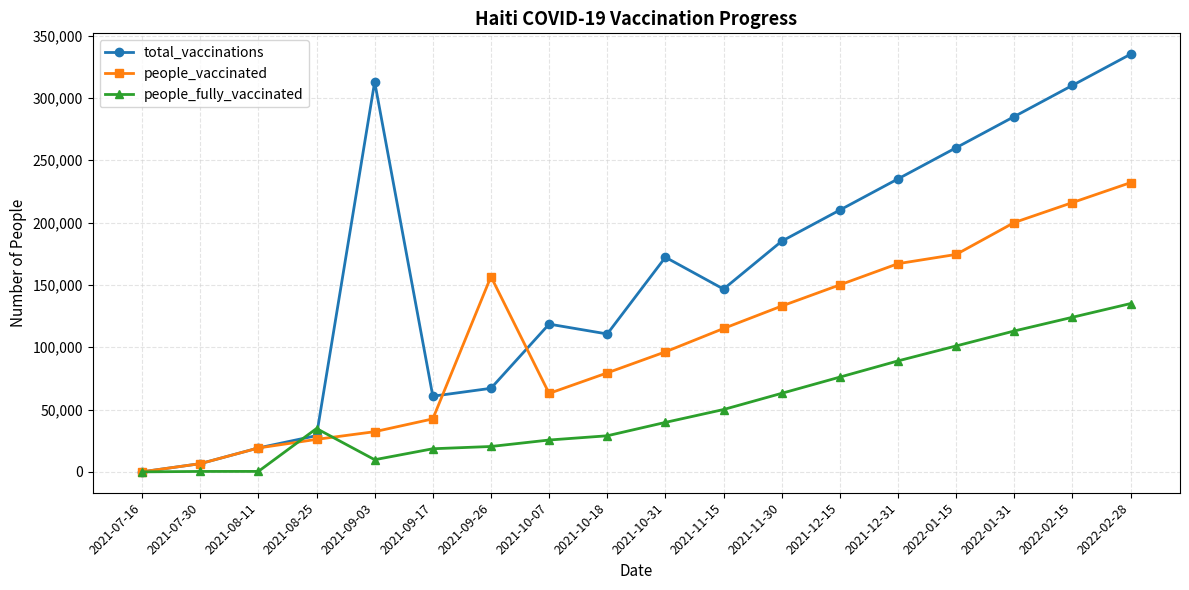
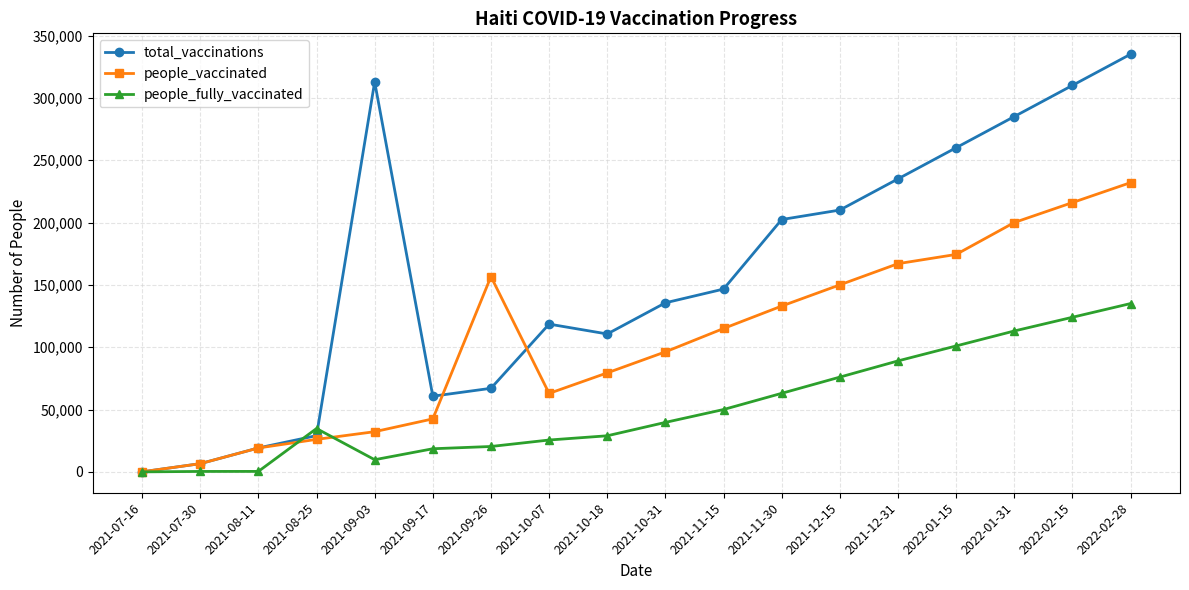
  {
    "total_vaccinations": {
      "2021-08-25": "29,000",
      "2021-09-03": "313,000",
      "2021-09-17": "61,000",
      "2021-09-26": "67,000",
      "2021-10-07": "119,000",
      "2021-10-18": "111,000",
-     "2021-10-31": "172,000",
+     "2021-10-31": "136,000",
      "2021-11-15": "147,000",
-     "2021-11-30": "185,000",
+     "2021-11-30": "202,000",
      "2021-12-15": "210,000",
      "2021-12-31": "235,000",
      "2022-01-15": "260,000",
      "2022-01-31": "285,000",
      "2022-02-15": "310,000",
      "2022-02-28": "335,000"
    },
    "people_vaccinated": {
      "2021-08-25": "26,000",
      "2021-09-03": "32,000",
      "2021-09-17": "42,000",
      "2021-09-26": "157,000",
      "2021-10-07": "63,000",
      "2021-10-18": "79,000",
      "2021-10-31": "96,000",
      "2021-11-15": "115,000",
      "2021-11-30": "133,000",
      "2021-12-15": "150,000",
      "2021-12-31": "167,000",
      "2022-01-15": "174,000",
      "2022-01-31": "200,000",
      "2022-02-15": "216,000",
      "2022-02-28": "232,000"
    },
    "people_fully_vaccinated": {
      "2021-07-30": "0",
      "2021-08-11": "0",
      "2021-08-25": "35,000",
      "2021-09-03": "10,000",
      "2021-09-17": "19,000",
      "2021-09-26": "20,000",
      "2021-10-07": "26,000",
      "2021-10-18": "29,000",
      "2021-10-31": "40,000",
      "2021-11-15": "50,000",
      "2021-11-30": "63,000",
      "2021-12-15": "76,000",
      "2021-12-31": "89,000",
      "2022-01-15": "101,000",
      "2022-01-31": "113,000",
      "2022-02-15": "124,000",
      "2022-02-28": "135,000"
    }
  }
